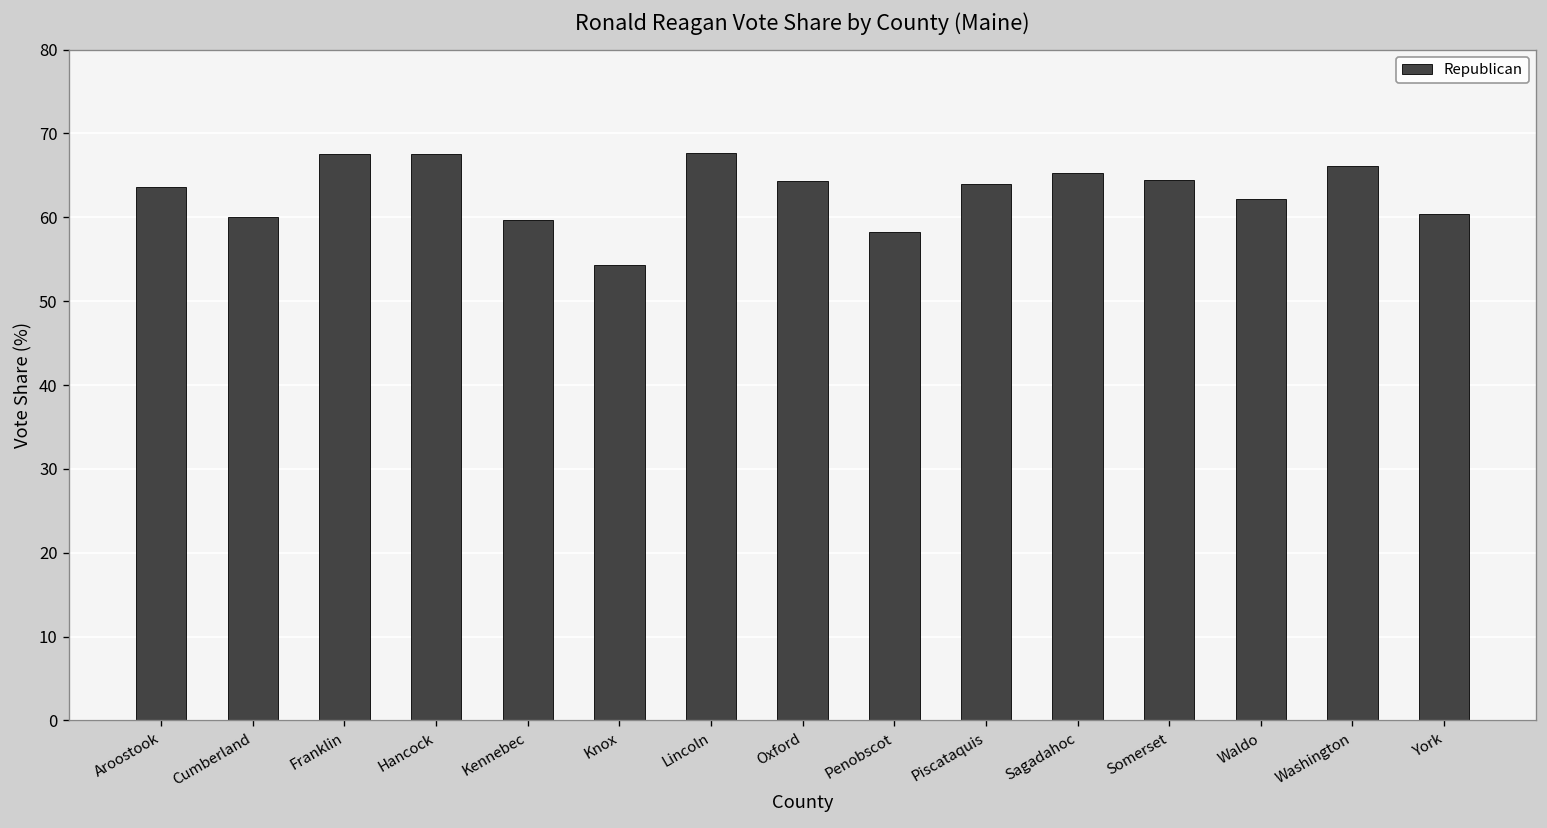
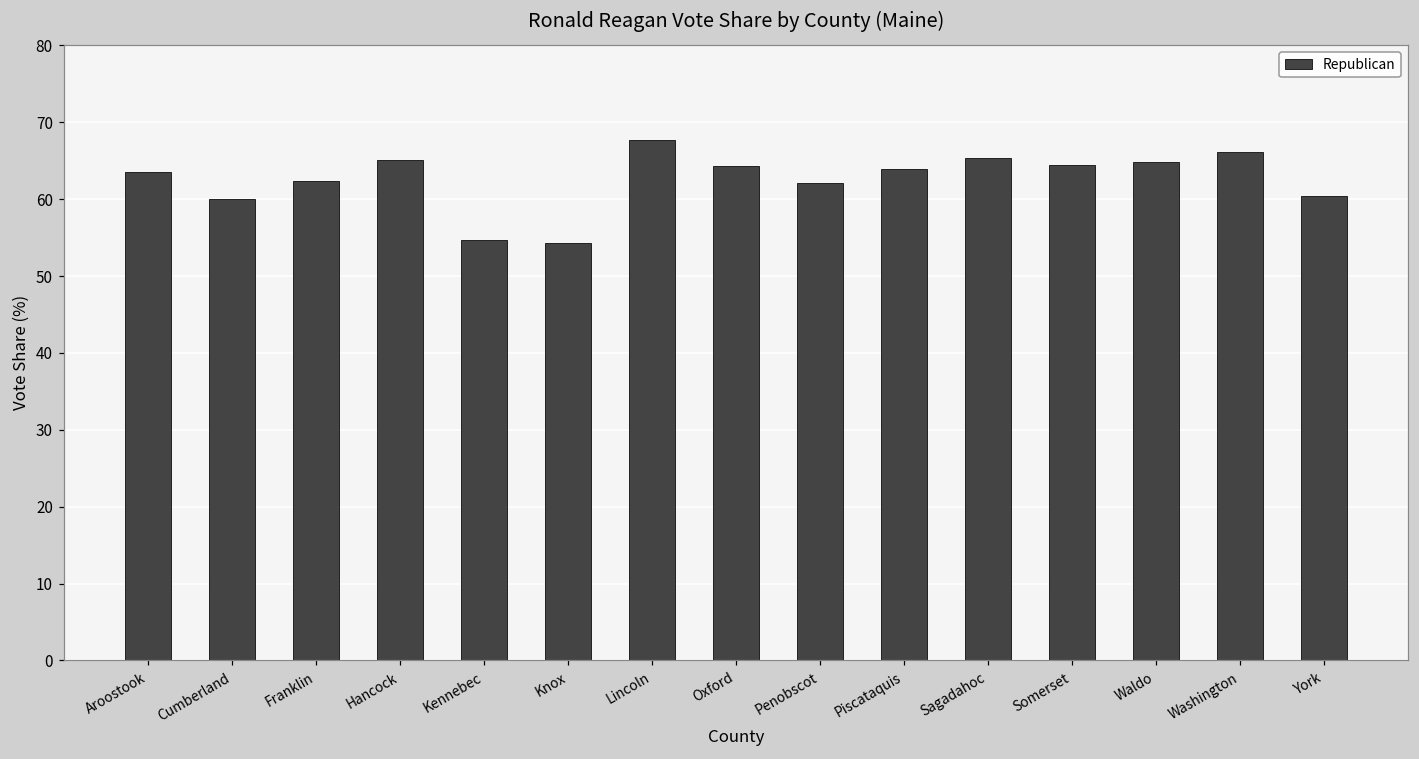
  {
    "Aroostook": 64,
    "Cumberland": 60,
-   "Franklin": 68,
-   "Hancock": 68,
-   "Kennebec": 60,
+   "Franklin": 62,
+   "Hancock": 65,
+   "Kennebec": 55,
    "Knox": 54,
    "Lincoln": 68,
    "Oxford": 64,
-   "Penobscot": 58,
+   "Penobscot": 62,
    "Piscataquis": 64,
    "Sagadahoc": 65,
    "Somerset": 64,
-   "Waldo": 62,
+   "Waldo": 65,
    "Washington": 66,
    "York": 60
  }
